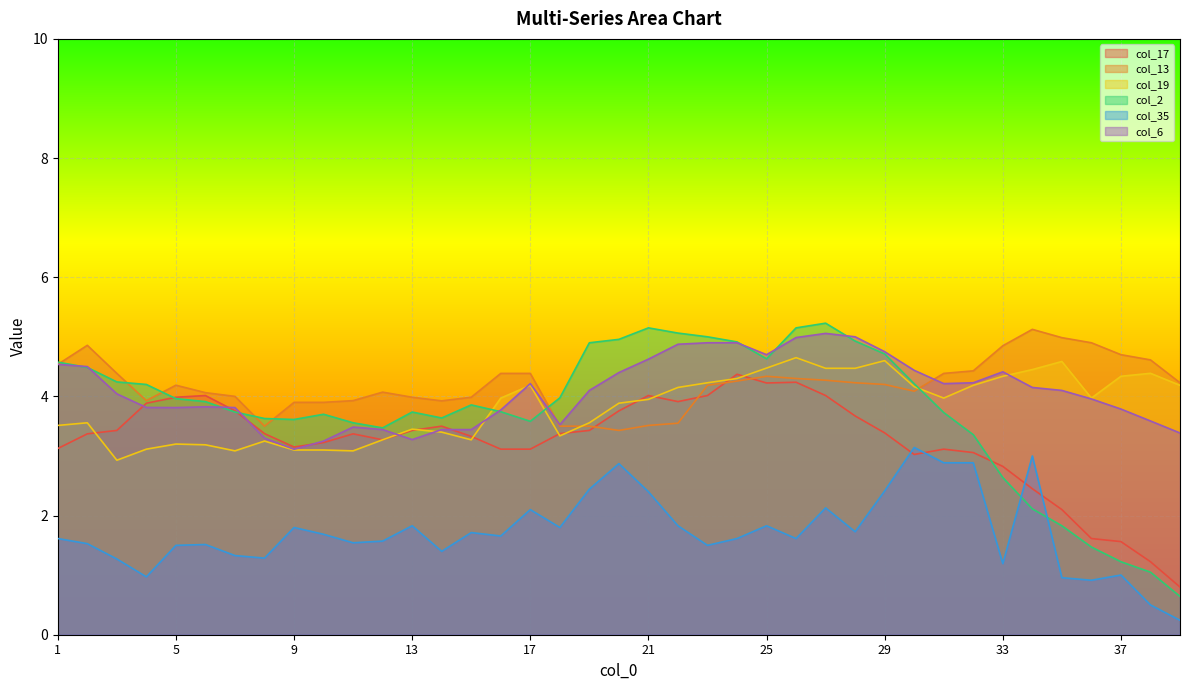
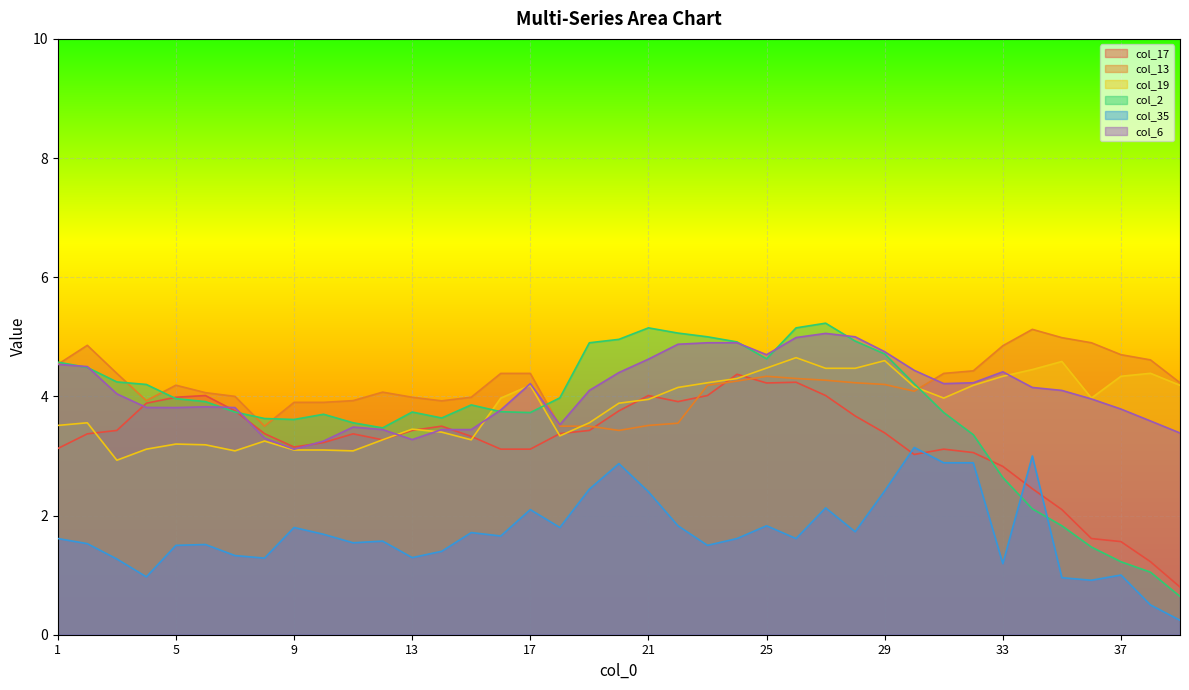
  {
    "col_2": {
      "9": 3.6,
      "13": 3.7,
-     "17": 3.6,
+     "17": 3.7,
      "21": 5.2,
      "25": 4.6,
      "33": 2.6,
      "37": 1.2
    },
    "col_35": {
      "1": 1.6,
      "5": 1.5,
      "9": 1.8,
-     "13": 1.8,
+     "13": 1.3,
      "17": 2.1,
      "21": 2.4,
      "25": 1.8,
      "29": 2.4,
      "33": 1.2,
      "37": 1.0
    },
    "col_6": {
      "5": 3.8,
      "13": 3.3,
      "21": 4.6,
      "25": 4.7,
      "33": 4.4,
      "37": 3.8
    }
  }
